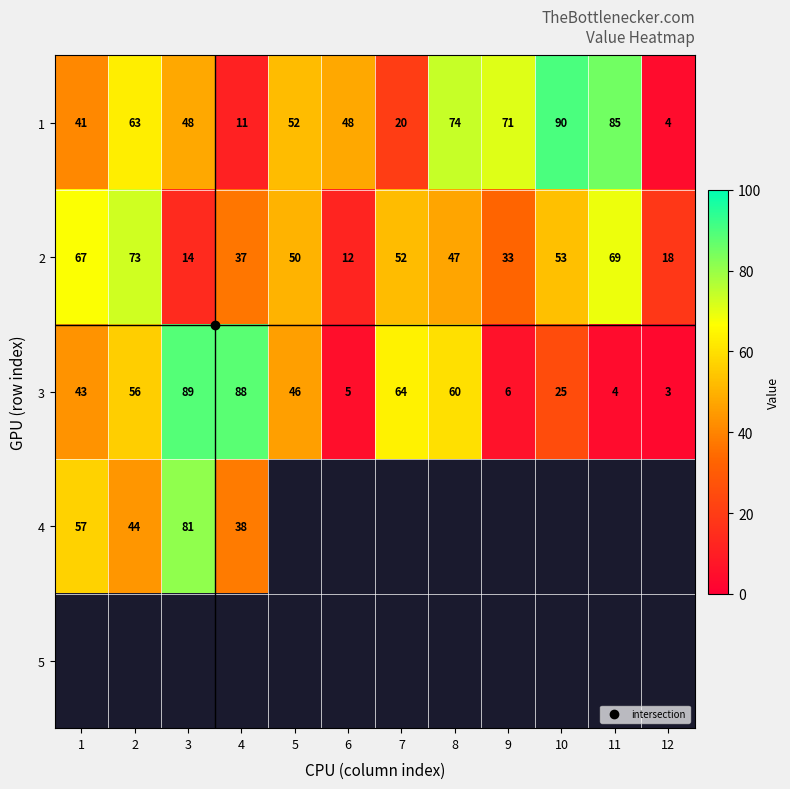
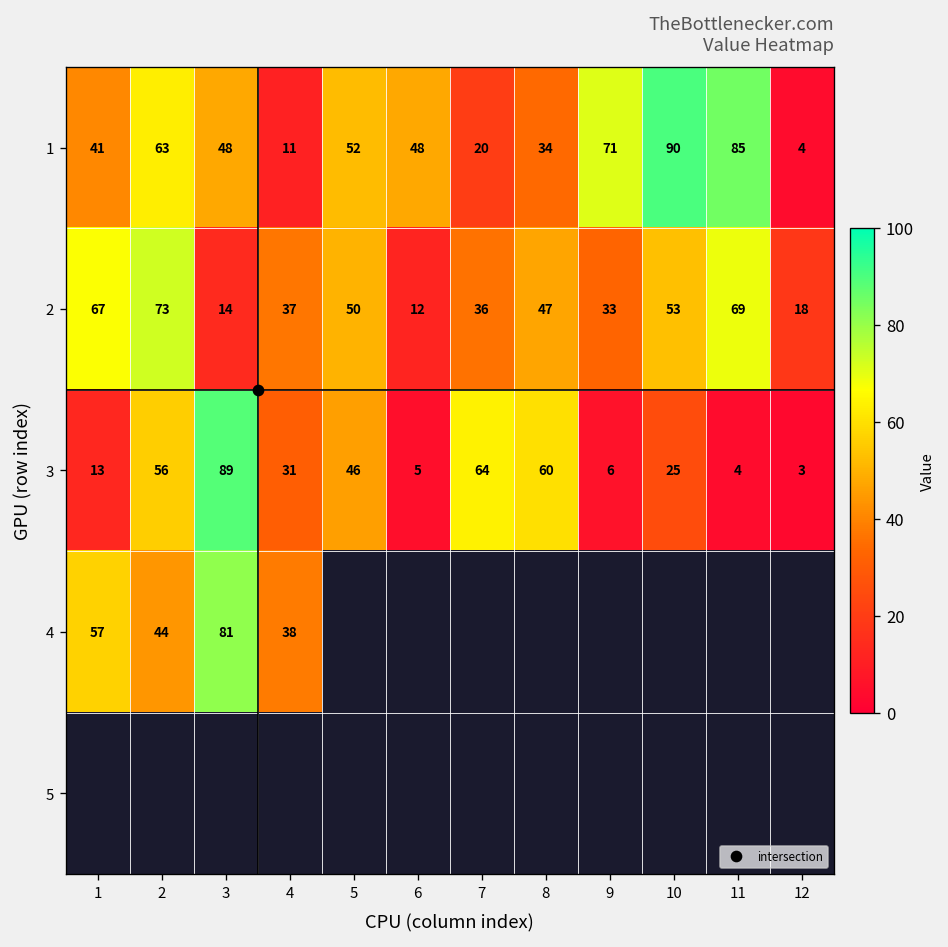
  {
    "1": {
      "1": 41,
      "2": 63,
      "3": 48,
      "4": 11,
      "5": 52,
      "6": 48,
      "7": 20,
-     "8": 74,
+     "8": 34,
      "9": 71,
      "10": 90,
      "11": 85,
      "12": 4
    },
    "2": {
      "1": 67,
      "2": 73,
      "3": 14,
      "4": 37,
      "5": 50,
      "6": 12,
-     "7": 52,
+     "7": 36,
      "8": 47,
      "9": 33,
      "10": 53,
      "11": 69,
      "12": 18
    },
    "3": {
-     "1": 43,
+     "1": 13,
      "2": 56,
      "3": 89,
-     "4": 88,
+     "4": 31,
      "5": 46,
      "6": 5,
      "7": 64,
      "8": 60,
      "9": 6,
      "10": 25,
      "11": 4,
      "12": 3
    },
    "4": {
      "1": 57,
      "2": 44,
      "3": 81,
      "4": 38
    }
  }
